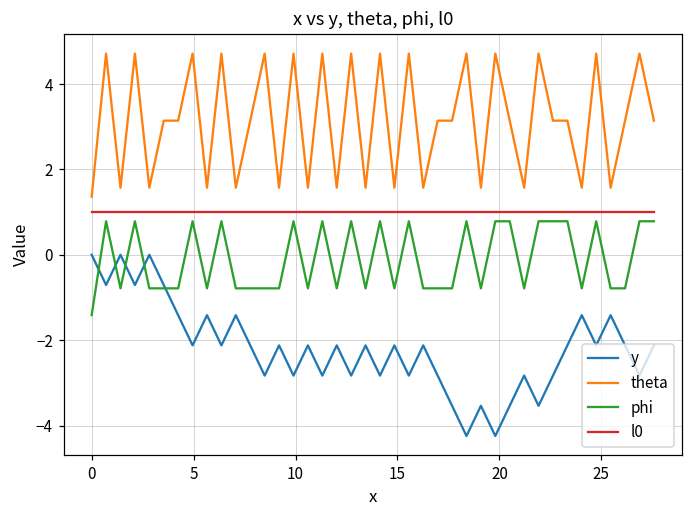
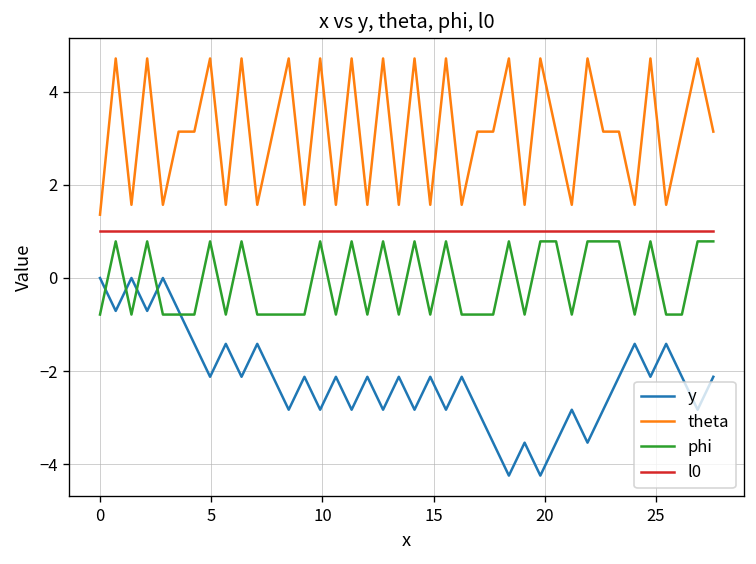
  {
    "y": {
      "0": 0.0
    },
    "theta": {
      "0": 1.4
    },
    "phi": {
-     "0": -1.4
+     "0": -0.8
    },
    "l0": {
      "0": 1.0
    }
  }
